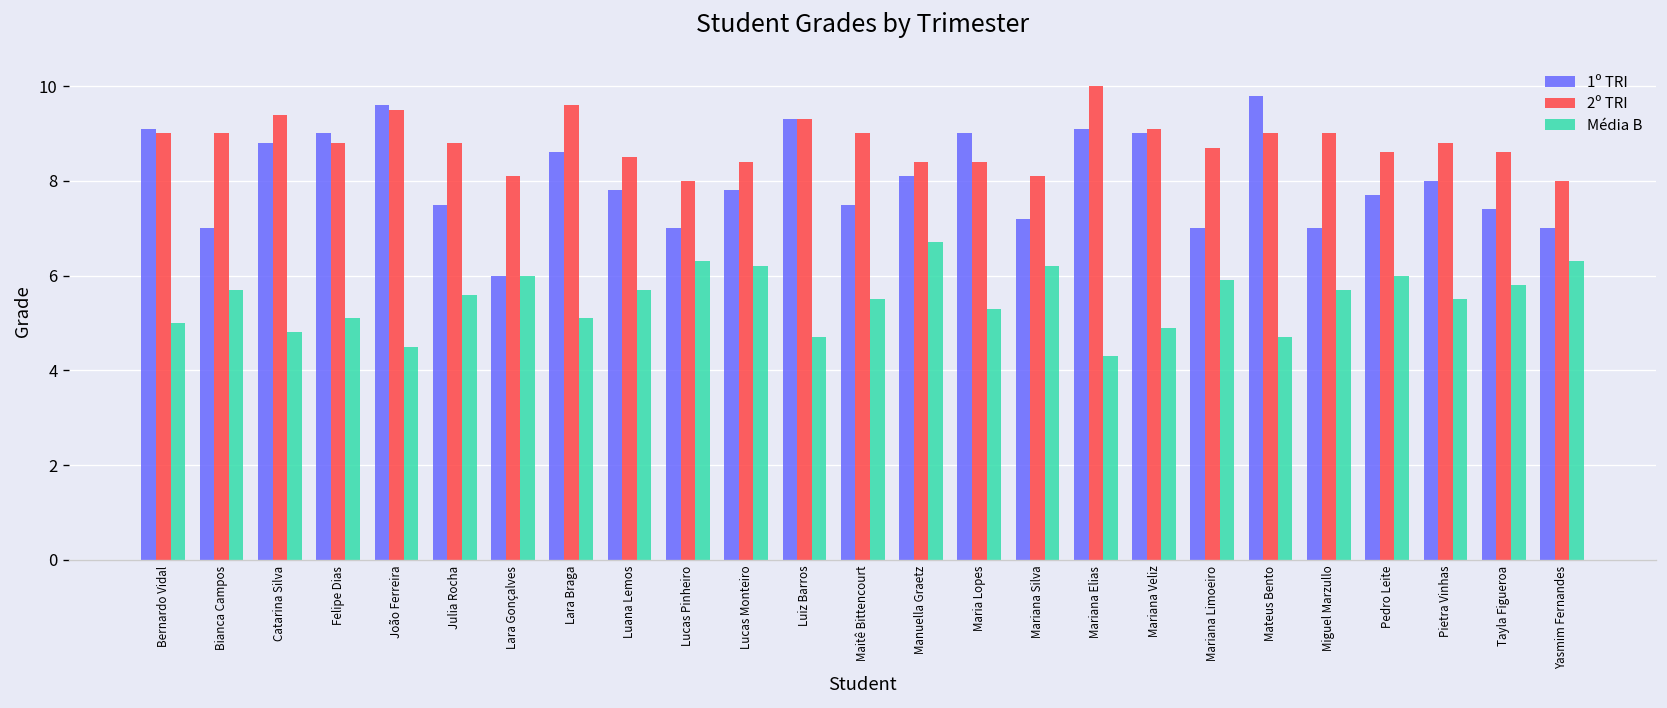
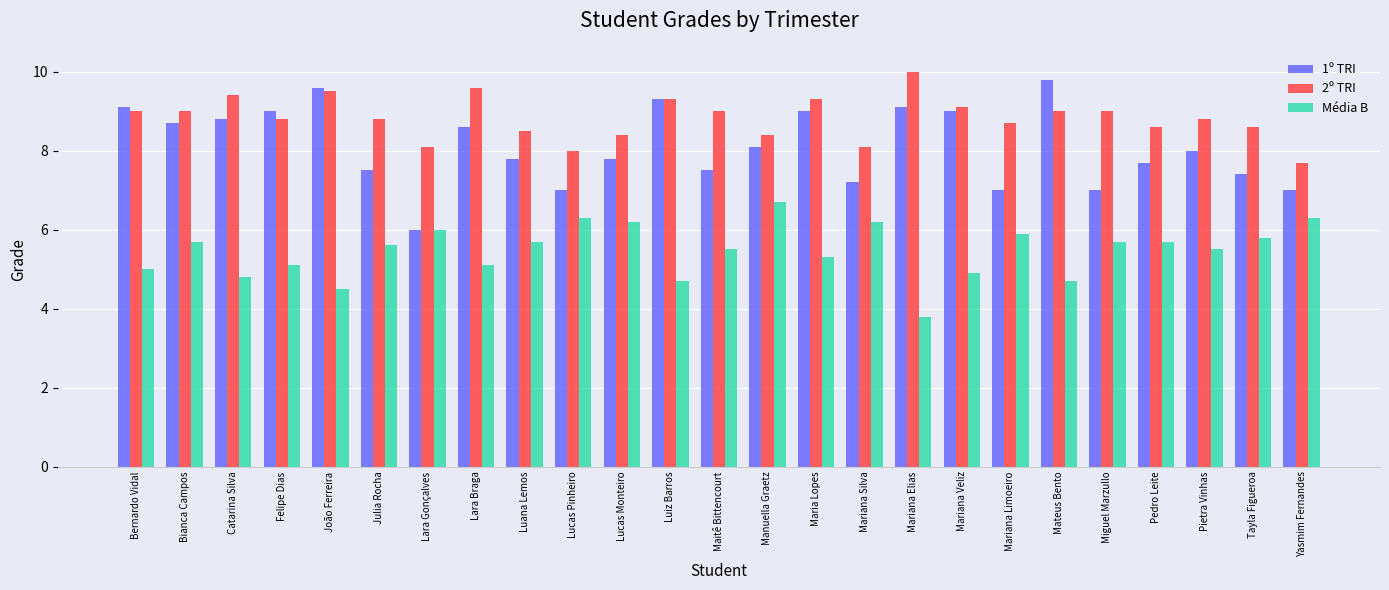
  {
    "1º TRI": {
      "Bernardo Vidal": 9.1,
-     "Bianca Campos": 7.0,
+     "Bianca Campos": 8.7,
      "Catarina Silva": 8.8,
      "Felipe Dias": 9.0,
      "João Ferreira": 9.6,
      "Julia Rocha": 7.5,
      "Lara Gonçalves": 6.0,
      "Lara Braga": 8.6,
      "Luana Lemos": 7.8,
      "Lucas Pinheiro": 7.0,
      "Lucas Monteiro": 7.8,
      "Luiz Barros": 9.3,
      "Maitê Bittencourt": 7.5,
      "Manuella Graetz": 8.1,
      "Maria Lopes": 9.0,
      "Mariana Silva": 7.2,
      "Mariana Elias": 9.1,
      "Mariana Veliz": 9.0,
      "Mariana Limoeiro": 7.0,
      "Mateus Bento": 9.8,
      "Miguel Marzullo": 7.0,
      "Pedro Leite": 7.7,
      "Pietra Vinhas": 8.0,
      "Tayla Figueroa": 7.4,
      "Yasmim Fernandes": 7.0
    },
    "2º TRI": {
      "Bernardo Vidal": 9.0,
      "Bianca Campos": 9.0,
      "Catarina Silva": 9.4,
      "Felipe Dias": 8.8,
      "João Ferreira": 9.5,
      "Julia Rocha": 8.8,
      "Lara Gonçalves": 8.1,
      "Lara Braga": 9.6,
      "Luana Lemos": 8.5,
      "Lucas Pinheiro": 8.0,
      "Lucas Monteiro": 8.4,
      "Luiz Barros": 9.3,
      "Maitê Bittencourt": 9.0,
      "Manuella Graetz": 8.4,
-     "Maria Lopes": 8.4,
+     "Maria Lopes": 9.3,
      "Mariana Silva": 8.1,
      "Mariana Elias": 10.0,
      "Mariana Veliz": 9.1,
      "Mariana Limoeiro": 8.7,
      "Mateus Bento": 9.0,
      "Miguel Marzullo": 9.0,
      "Pedro Leite": 8.6,
      "Pietra Vinhas": 8.8,
      "Tayla Figueroa": 8.6,
-     "Yasmim Fernandes": 8.0
+     "Yasmim Fernandes": 7.7
    },
    "Média B": {
      "Bernardo Vidal": 5.0,
      "Bianca Campos": 5.7,
      "Catarina Silva": 4.8,
      "Felipe Dias": 5.1,
      "João Ferreira": 4.5,
      "Julia Rocha": 5.6,
      "Lara Gonçalves": 6.0,
      "Lara Braga": 5.1,
      "Luana Lemos": 5.7,
      "Lucas Pinheiro": 6.3,
      "Lucas Monteiro": 6.2,
      "Luiz Barros": 4.7,
      "Maitê Bittencourt": 5.5,
      "Manuella Graetz": 6.7,
      "Maria Lopes": 5.3,
      "Mariana Silva": 6.2,
-     "Mariana Elias": 4.3,
+     "Mariana Elias": 3.8,
      "Mariana Veliz": 4.9,
      "Mariana Limoeiro": 5.9,
      "Mateus Bento": 4.7,
      "Miguel Marzullo": 5.7,
-     "Pedro Leite": 6.0,
+     "Pedro Leite": 5.7,
      "Pietra Vinhas": 5.5,
      "Tayla Figueroa": 5.8,
      "Yasmim Fernandes": 6.3
    }
  }
